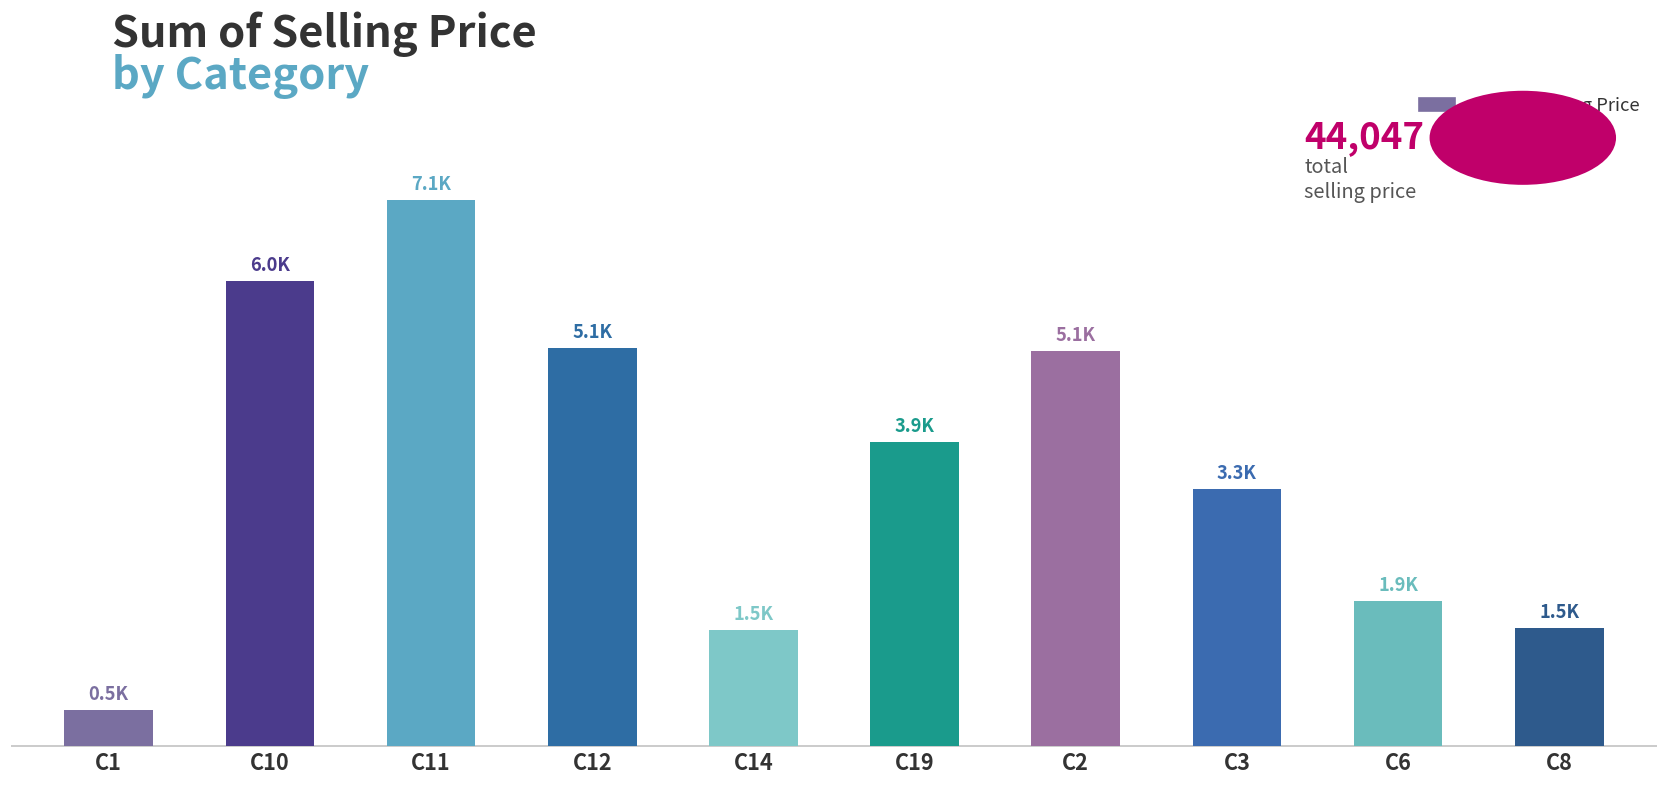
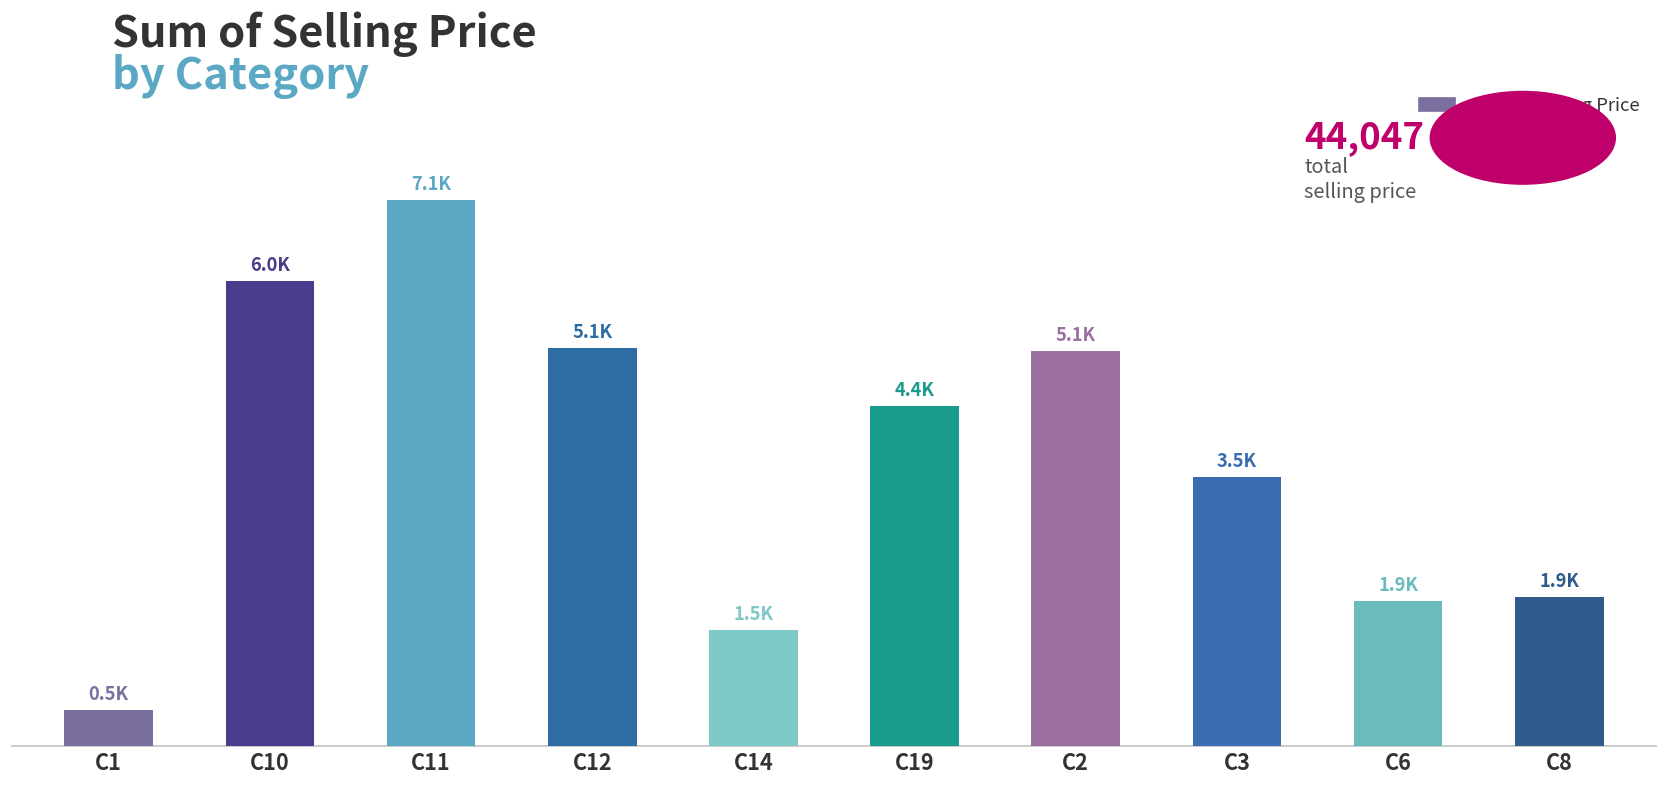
  {
    "C1": "0.5K",
    "C10": "6.0K",
    "C11": "7.1K",
    "C12": "5.1K",
    "C14": "1.5K",
-   "C19": "3.9K",
+   "C19": "4.4K",
    "C2": "5.1K",
-   "C3": "3.3K",
+   "C3": "3.5K",
    "C6": "1.9K",
-   "C8": "1.5K"
+   "C8": "1.9K"
  }
